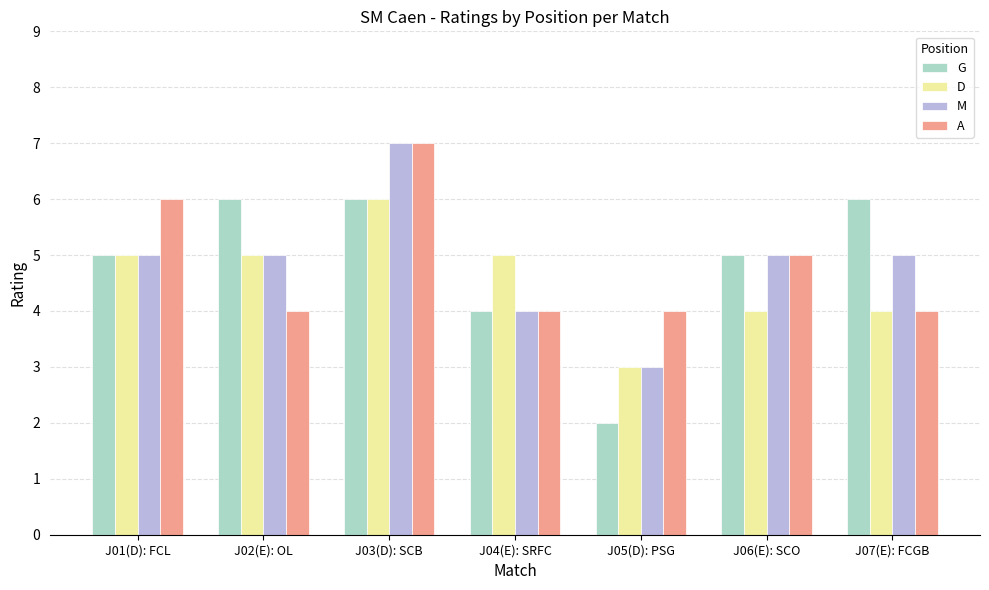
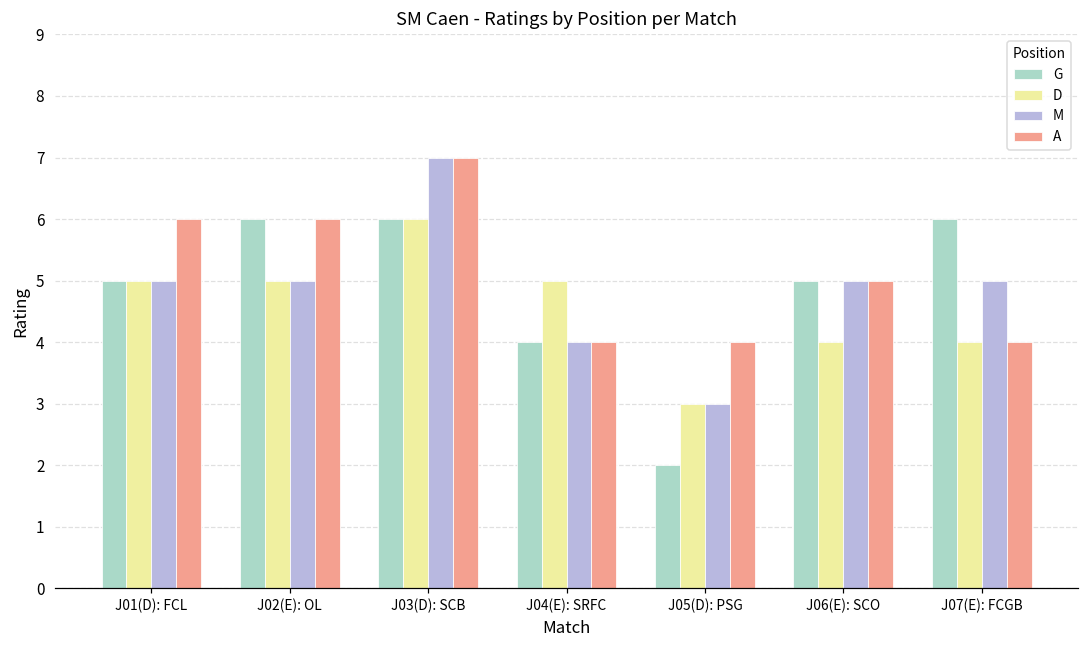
  {
    "D": {
      "J01(D): FCL": 5,
      "J02(E): OL": 5,
      "J03(D): SCB": 6,
      "J04(E): SRFC": 5,
      "J05(D): PSG": 3,
      "J06(E): SCO": 4,
      "J07(E): FCGB": 4
    },
    "A": {
      "J01(D): FCL": 6,
-     "J02(E): OL": 4,
+     "J02(E): OL": 6,
      "J03(D): SCB": 7,
      "J04(E): SRFC": 4,
      "J05(D): PSG": 4,
      "J06(E): SCO": 5,
      "J07(E): FCGB": 4
    }
  }
